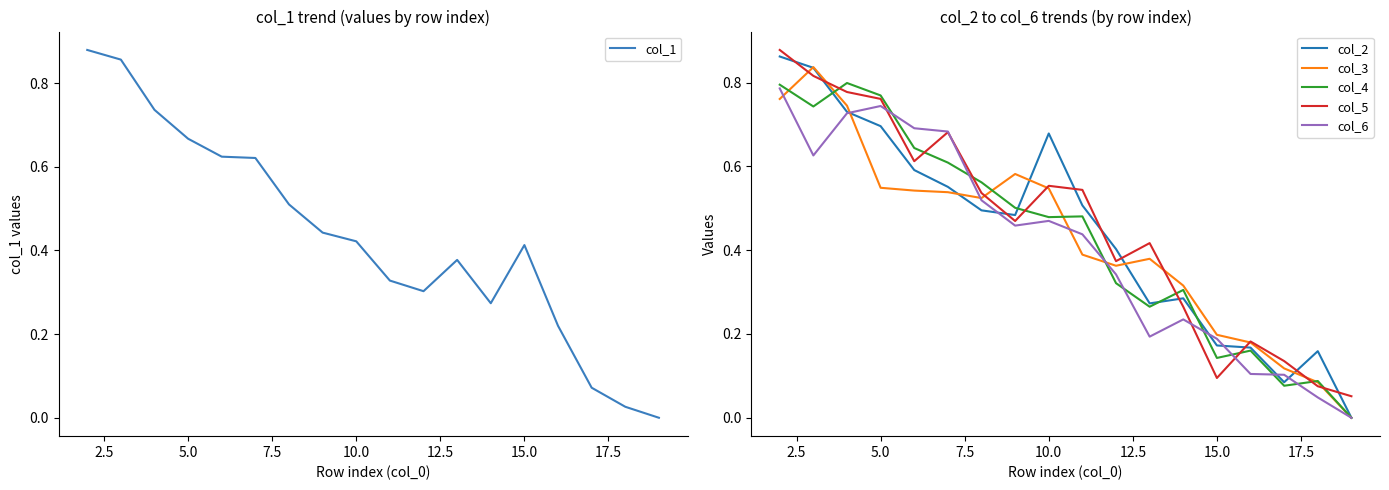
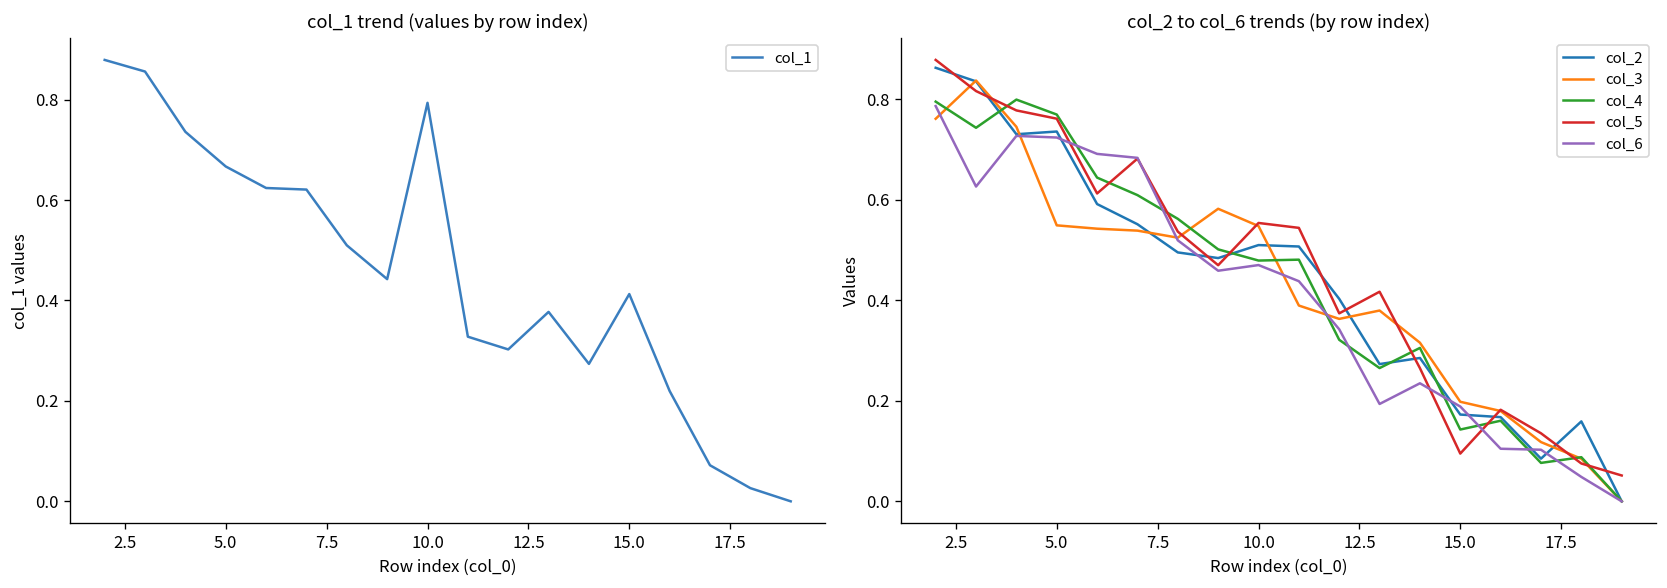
  {
    "col_1 trend (values by row index)": {
      "5.0": 0.67,
-     "10.0": 0.42,
+     "10.0": 0.79,
      "15.0": 0.41
    },
    "col_2 to col_6 trends (by row index)": {
      "col_2": {
-       "5.0": 0.70,
-       "10.0": 0.68,
+       "5.0": 0.74,
+       "10.0": 0.51,
        "15.0": 0.17
      },
      "col_3": {
        "5.0": 0.55,
        "10.0": 0.55,
        "15.0": 0.20
      },
      "col_4": {
        "5.0": 0.77,
        "10.0": 0.48,
        "15.0": 0.14
      },
      "col_5": {
        "5.0": 0.76,
        "10.0": 0.55,
        "15.0": 0.09
      },
      "col_6": {
-       "5.0": 0.74,
+       "5.0": 0.72,
        "10.0": 0.47,
        "15.0": 0.19
      }
    }
  }
